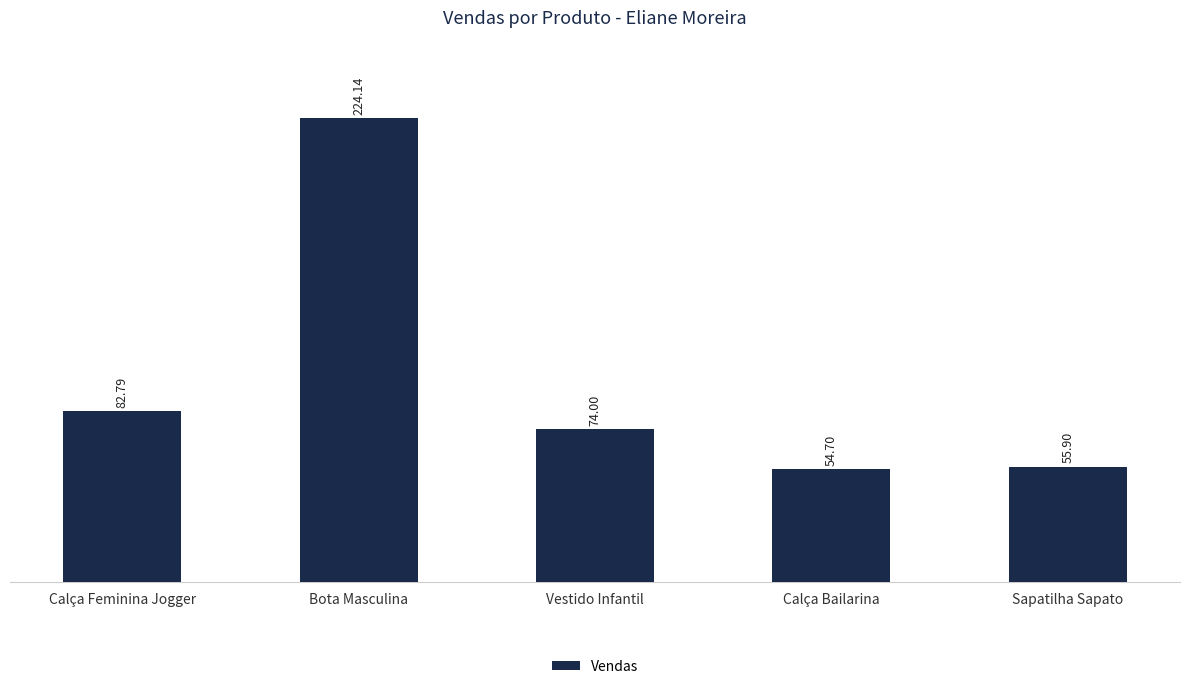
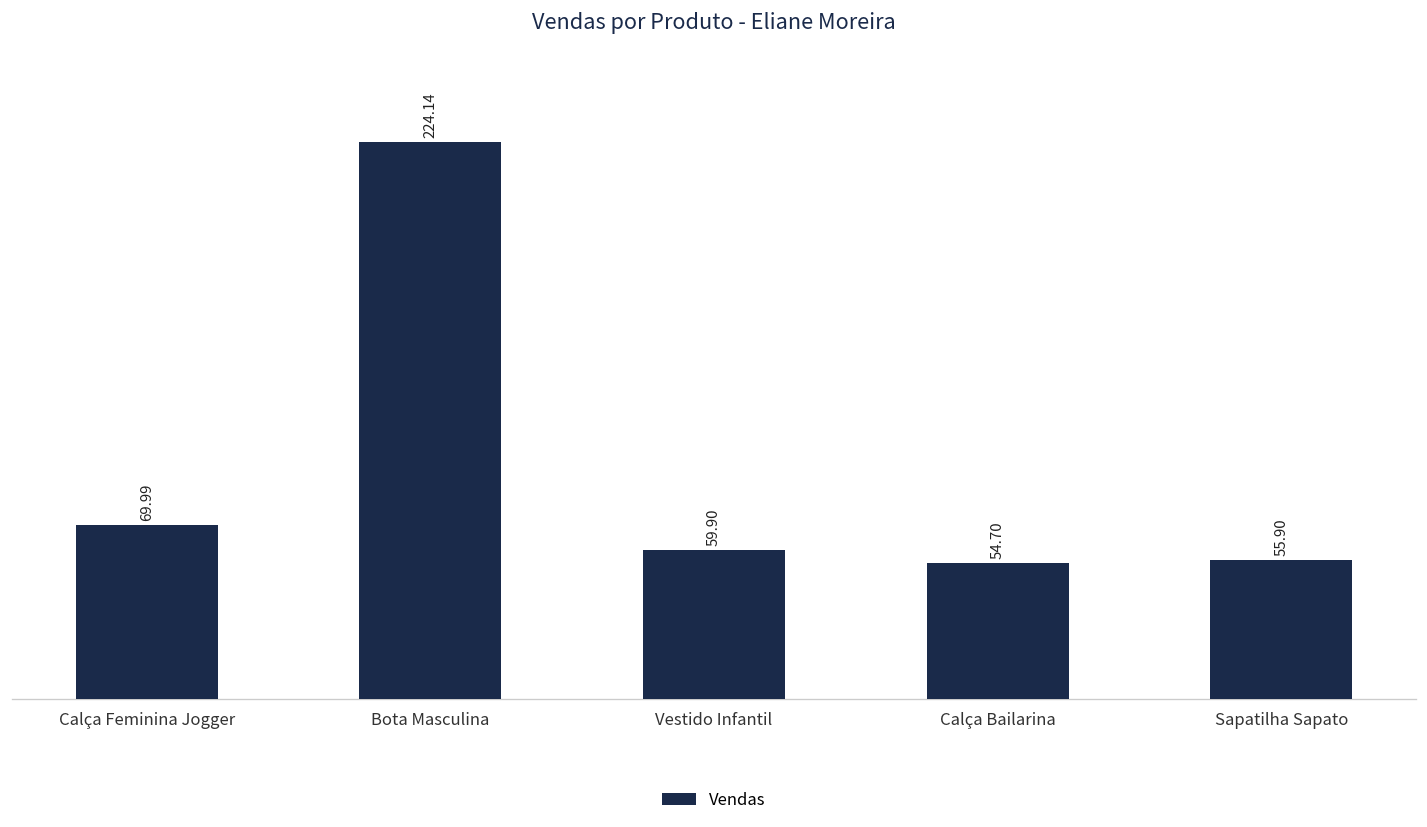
  {
-   "Calça Feminina Jogger": 82.79,
+   "Calça Feminina Jogger": 69.99,
    "Bota Masculina": 224.14,
-   "Vestido Infantil": 74.00,
+   "Vestido Infantil": 59.90,
    "Calça Bailarina": 54.70,
    "Sapatilha Sapato": 55.90
  }
